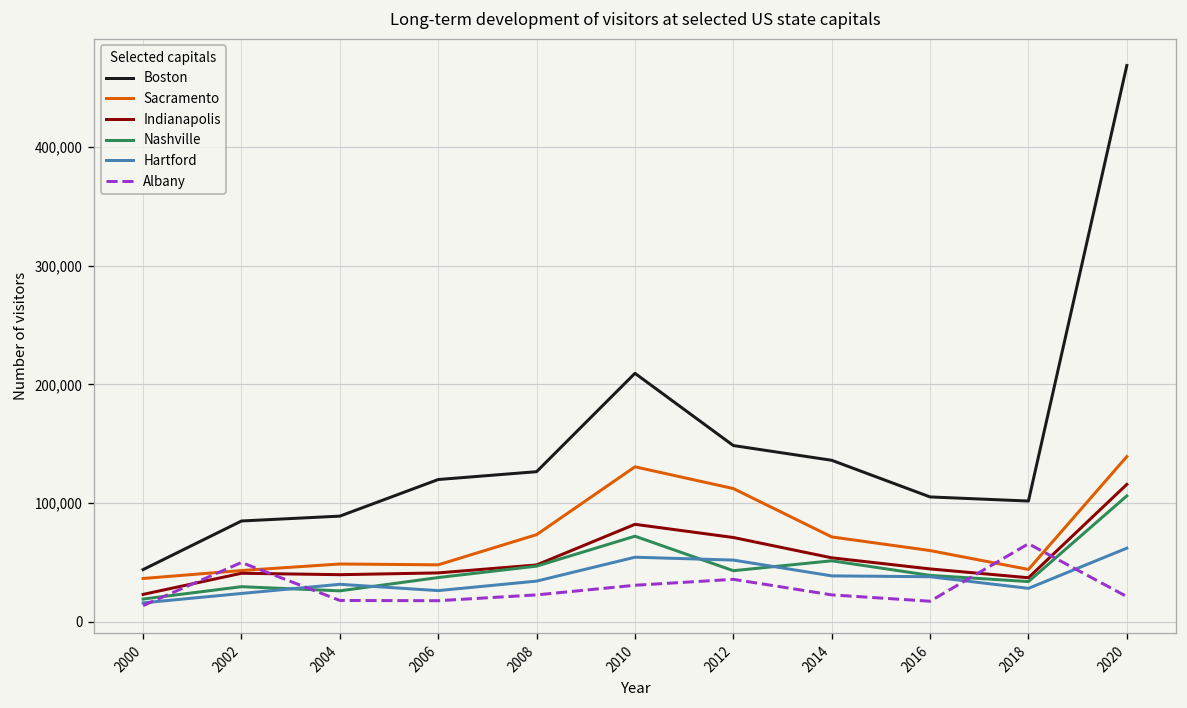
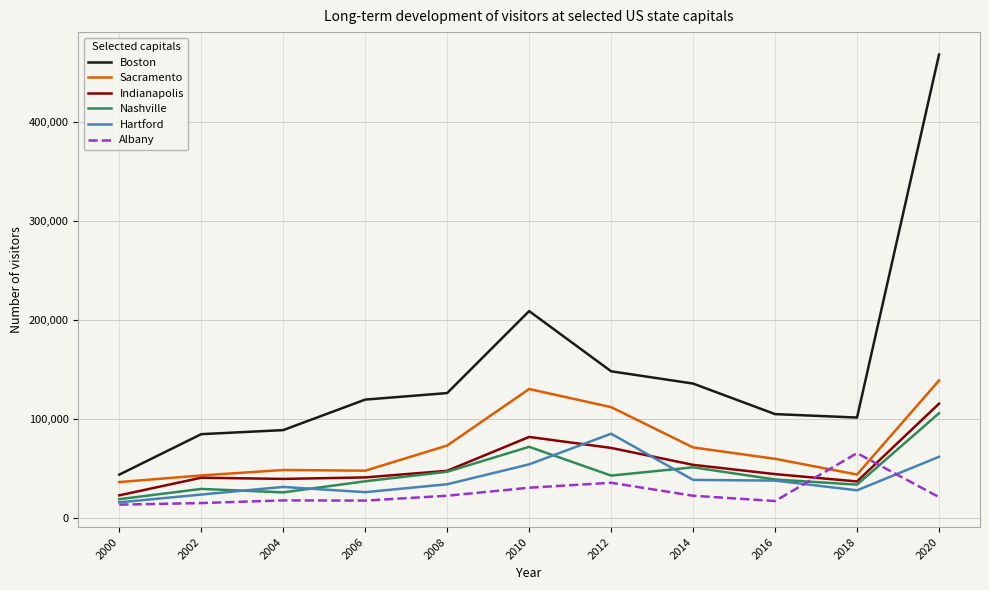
  {
    "Boston": {
      "2000": "40,000",
      "2002": "90,000",
      "2004": "90,000",
      "2006": "120,000",
      "2008": "130,000",
      "2010": "210,000",
      "2012": "150,000",
      "2014": "140,000",
      "2016": "110,000",
      "2018": "100,000",
      "2020": "470,000"
    },
    "Sacramento": {
      "2000": "40,000",
      "2004": "50,000",
      "2006": "50,000",
      "2008": "70,000",
      "2010": "130,000",
      "2012": "110,000",
      "2014": "70,000",
      "2016": "60,000",
      "2018": "40,000",
      "2020": "140,000"
    },
    "Indianapolis": {
      "2000": "20,000",
      "2004": "40,000",
      "2006": "40,000",
      "2010": "80,000",
      "2012": "70,000",
      "2016": "40,000",
      "2018": "40,000",
      "2020": "120,000"
    },
    "Nashville": {
      "2000": "20,000",
      "2002": "30,000",
      "2004": "30,000",
      "2006": "40,000",
      "2010": "70,000",
      "2012": "40,000",
      "2018": "30,000",
      "2020": "110,000"
    },
    "Hartford": {
      "2002": "20,000",
      "2004": "30,000",
      "2006": "30,000",
      "2008": "30,000",
      "2010": "50,000",
-     "2012": "50,000",
+     "2012": "90,000",
      "2014": "40,000",
      "2018": "30,000",
      "2020": "60,000"
    },
    "Albany": {
-     "2002": "50,000",
+     "2002": "20,000",
      "2004": "20,000",
      "2006": "20,000",
      "2008": "20,000",
      "2010": "30,000",
      "2012": "40,000",
      "2014": "20,000",
      "2016": "20,000",
      "2018": "70,000",
      "2020": "20,000"
    }
  }
